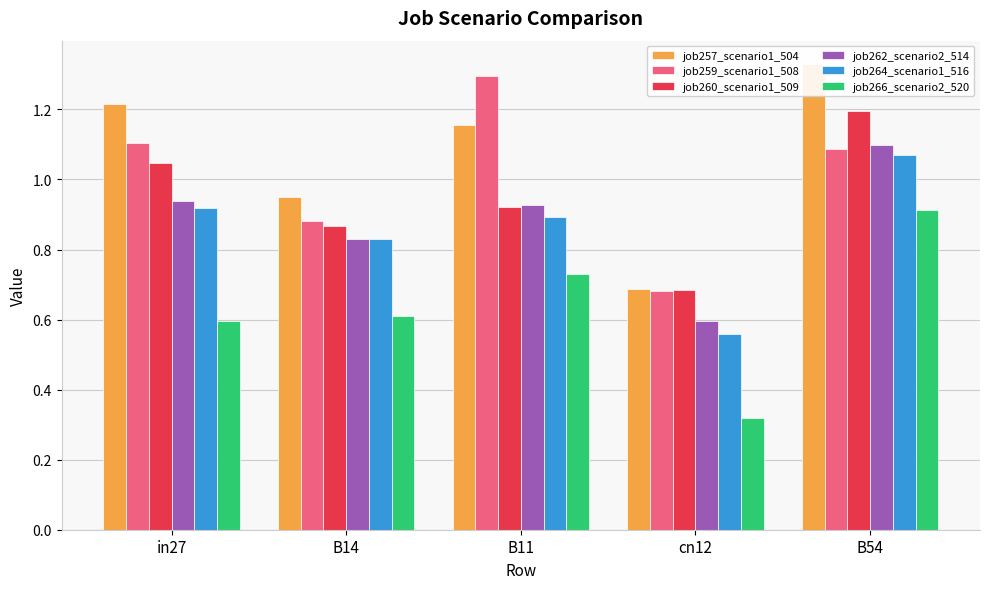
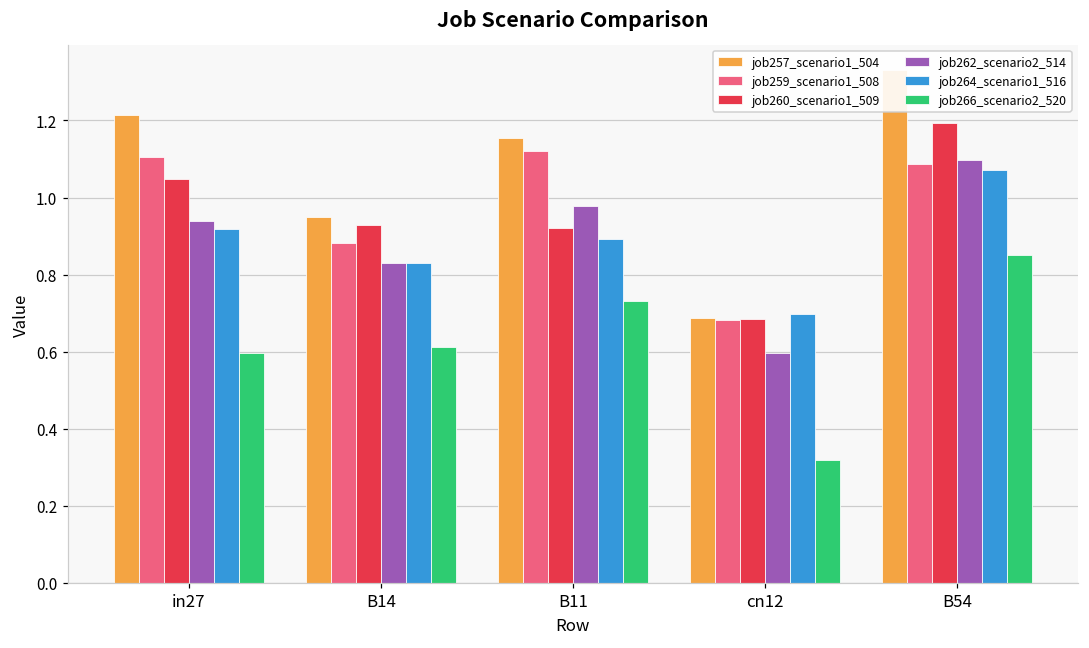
  {
    "job257_scenario1_504": {
      "in27": 1.21,
      "B14": 0.95,
      "B11": 1.15,
      "cn12": 0.69
    },
    "job259_scenario1_508": {
      "in27": 1.10,
      "B14": 0.88,
-     "B11": 1.29,
+     "B11": 1.12,
      "cn12": 0.68,
      "B54": 1.09
    },
    "job260_scenario1_509": {
      "in27": 1.05,
-     "B14": 0.87,
+     "B14": 0.93,
      "B11": 0.92,
      "cn12": 0.68,
      "B54": 1.19
    },
    "job262_scenario2_514": {
      "in27": 0.94,
      "B14": 0.83,
-     "B11": 0.93,
+     "B11": 0.98,
      "cn12": 0.60,
      "B54": 1.10
    },
    "job264_scenario1_516": {
      "in27": 0.92,
      "B14": 0.83,
      "B11": 0.89,
-     "cn12": 0.56,
+     "cn12": 0.70,
      "B54": 1.07
    },
    "job266_scenario2_520": {
      "in27": 0.60,
      "B14": 0.61,
      "B11": 0.73,
      "cn12": 0.32,
-     "B54": 0.91
+     "B54": 0.85
    }
  }
